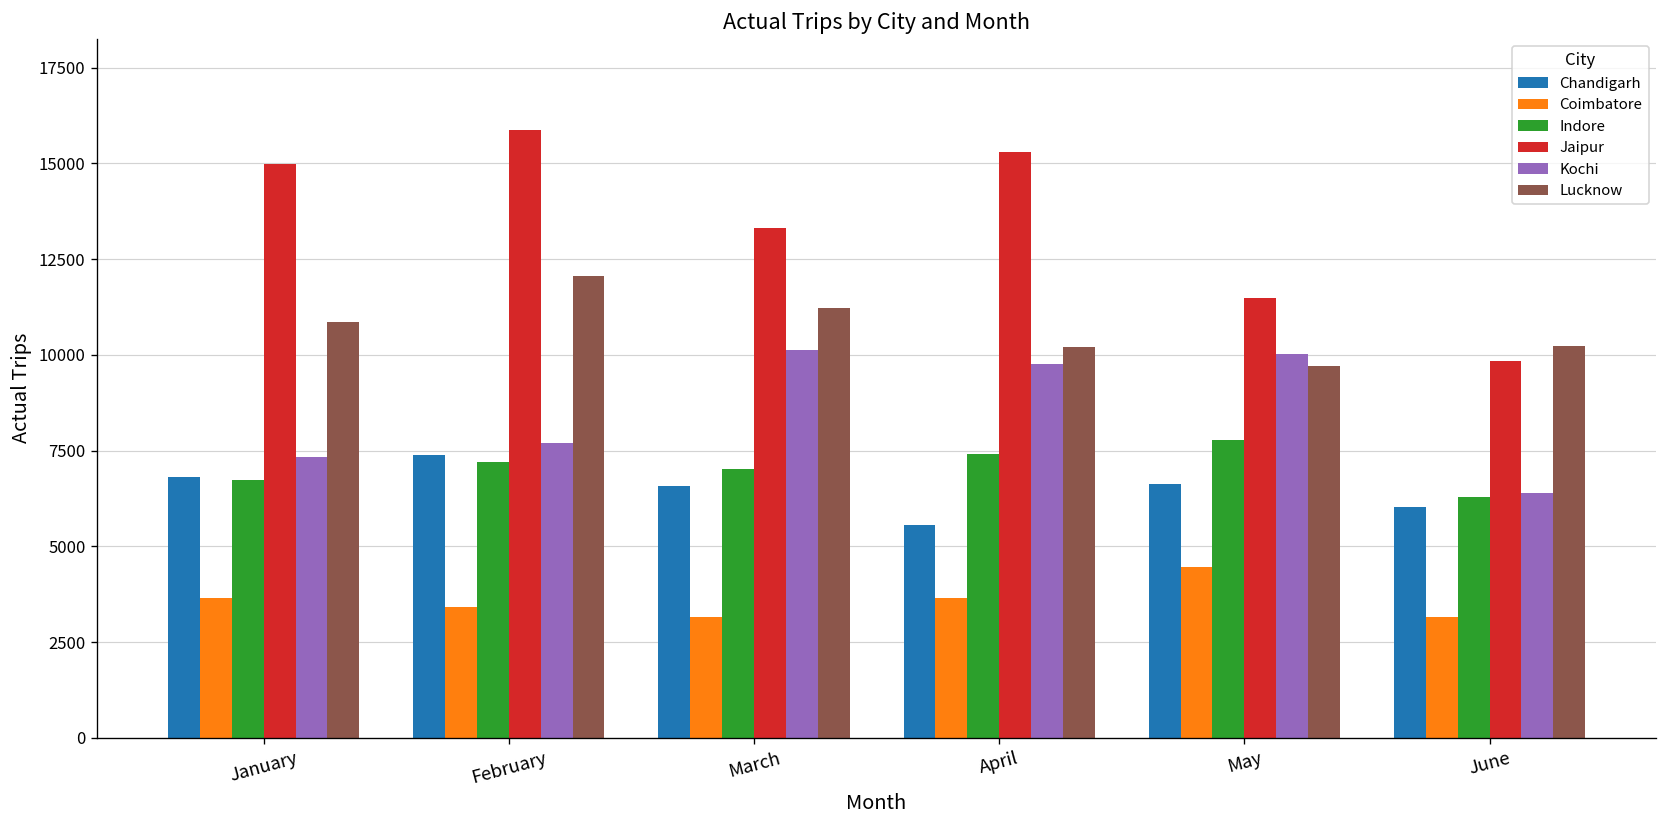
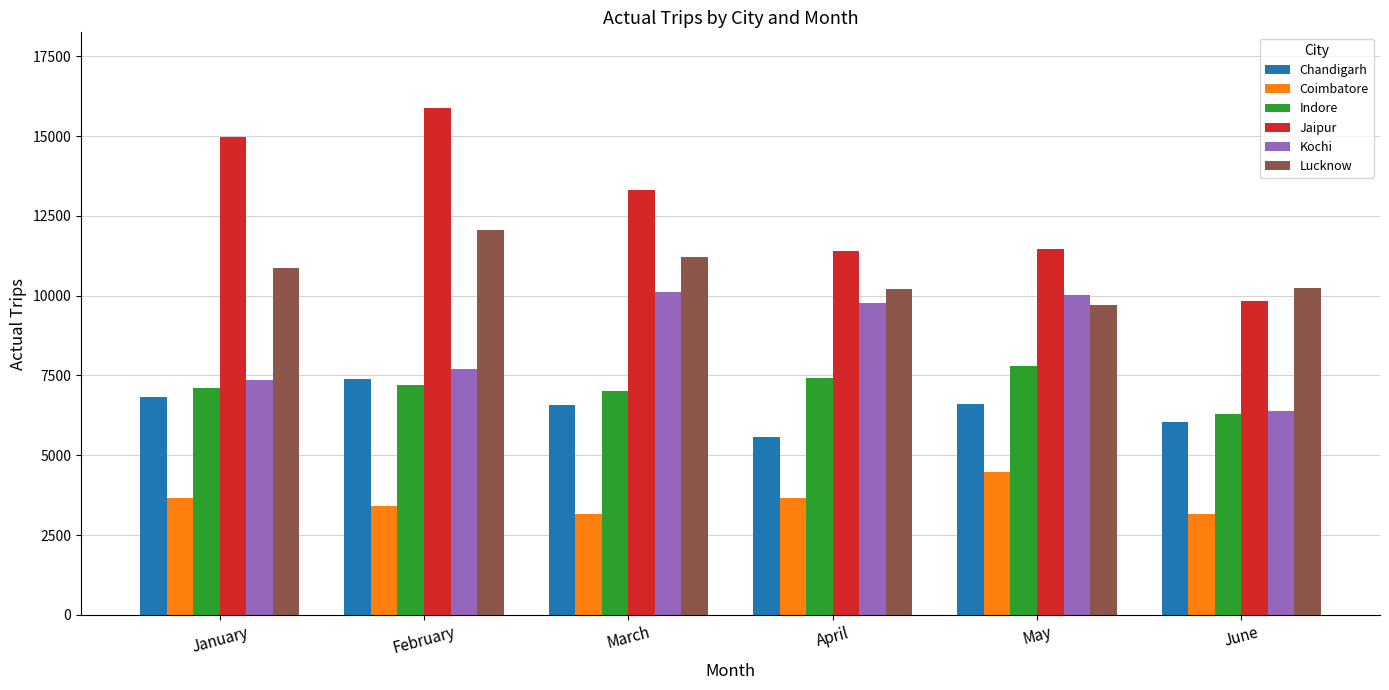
  {
    "Chandigarh": {
      "January": 6800,
      "February": 7400,
      "March": 6600,
      "April": 5600,
      "May": 6600,
      "June": 6000
    },
    "Coimbatore": {
      "January": 3700,
      "February": 3400,
      "March": 3100,
      "April": 3700,
      "May": 4500,
      "June": 3200
    },
    "Indore": {
-     "January": 6700,
+     "January": 7100,
      "February": 7200,
      "March": 7000,
      "April": 7400,
      "May": 7800,
      "June": 6300
    },
    "Jaipur": {
      "January": 15000,
      "February": 15900,
      "March": 13300,
-     "April": 15300,
+     "April": 11400,
      "May": 11500,
      "June": 9800
    },
    "Kochi": {
      "January": 7300,
      "February": 7700,
      "March": 10100,
      "April": 9800,
      "May": 10000,
      "June": 6400
    },
    "Lucknow": {
      "January": 10900,
      "February": 12100,
      "March": 11200,
      "April": 10200,
      "May": 9700,
      "June": 10200
    }
  }
